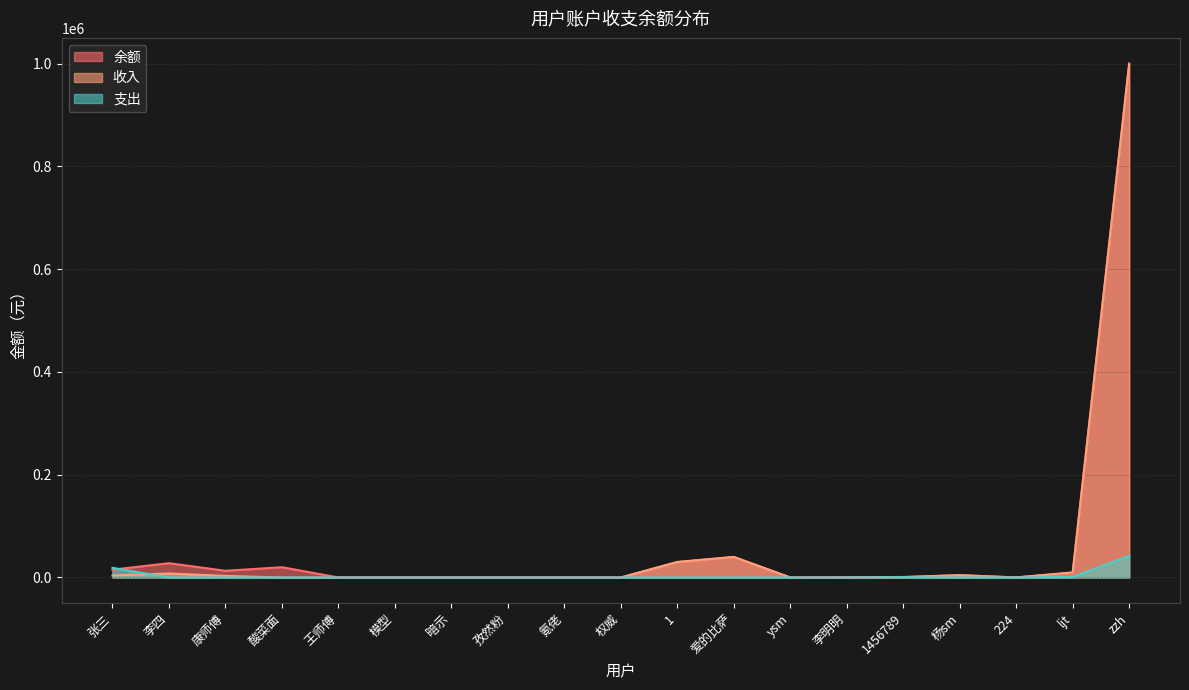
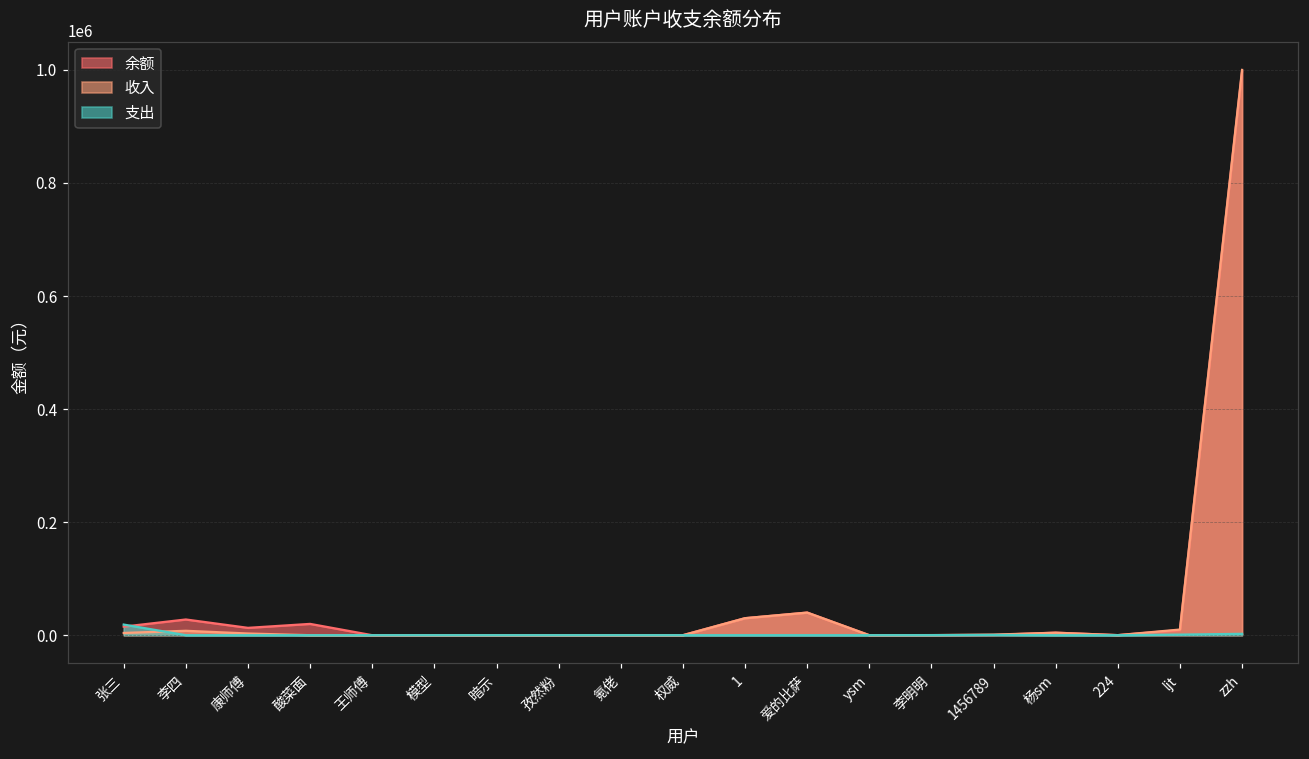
  {
    "支出": {
      "李四": 0,
      "1": 0,
      "爱的比萨": 0,
      "ljt": 0,
-     "zzh": 40000
+     "zzh": 0
    }
  }
